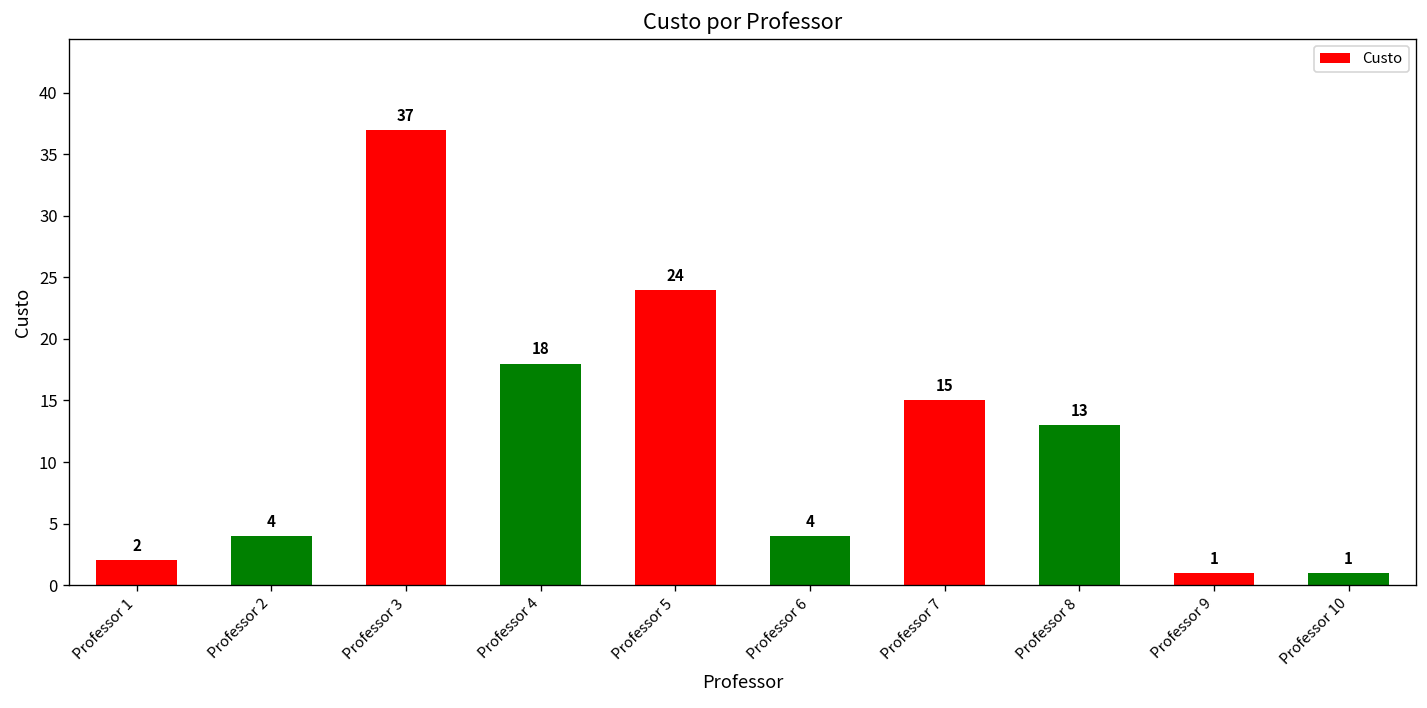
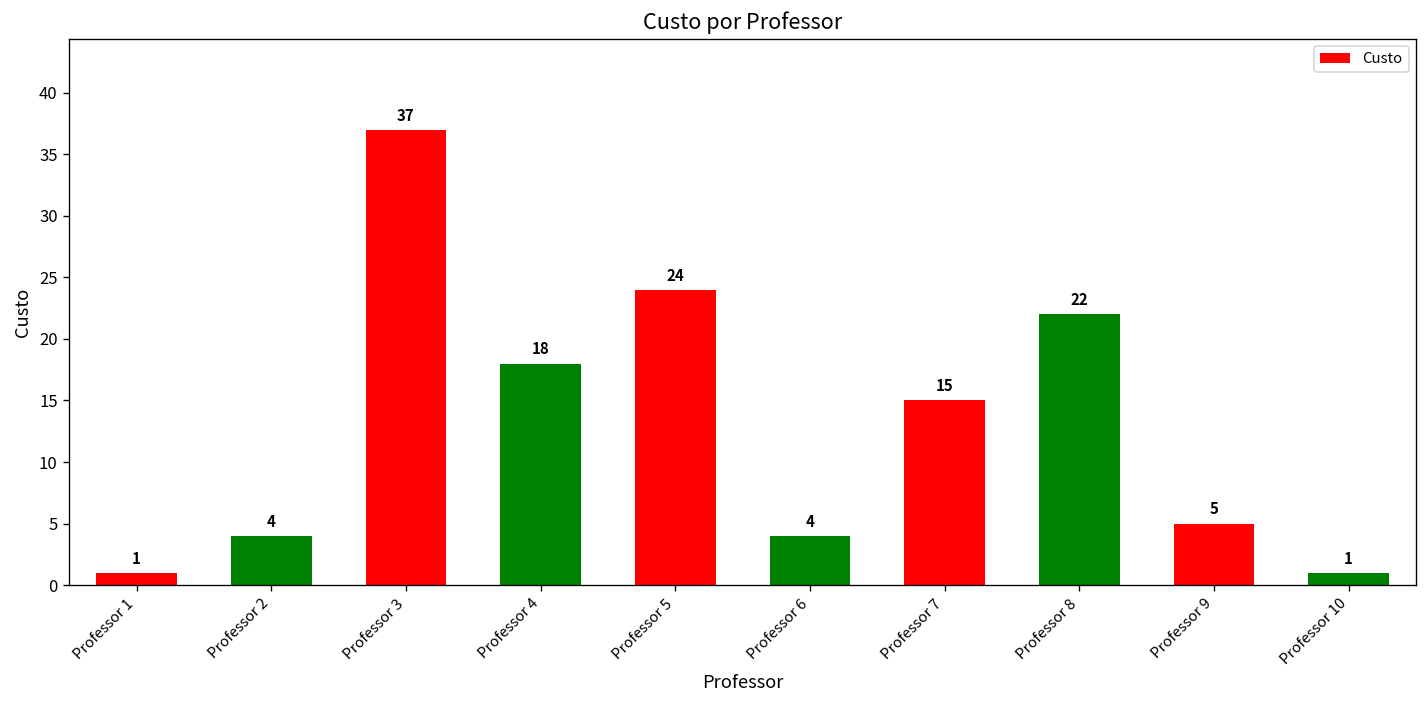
  {
-   "Professor 1": 2,
+   "Professor 1": 1,
    "Professor 2": 4,
    "Professor 3": 37,
    "Professor 4": 18,
    "Professor 5": 24,
    "Professor 6": 4,
    "Professor 7": 15,
-   "Professor 8": 13,
-   "Professor 9": 1,
+   "Professor 8": 22,
+   "Professor 9": 5,
    "Professor 10": 1
  }
